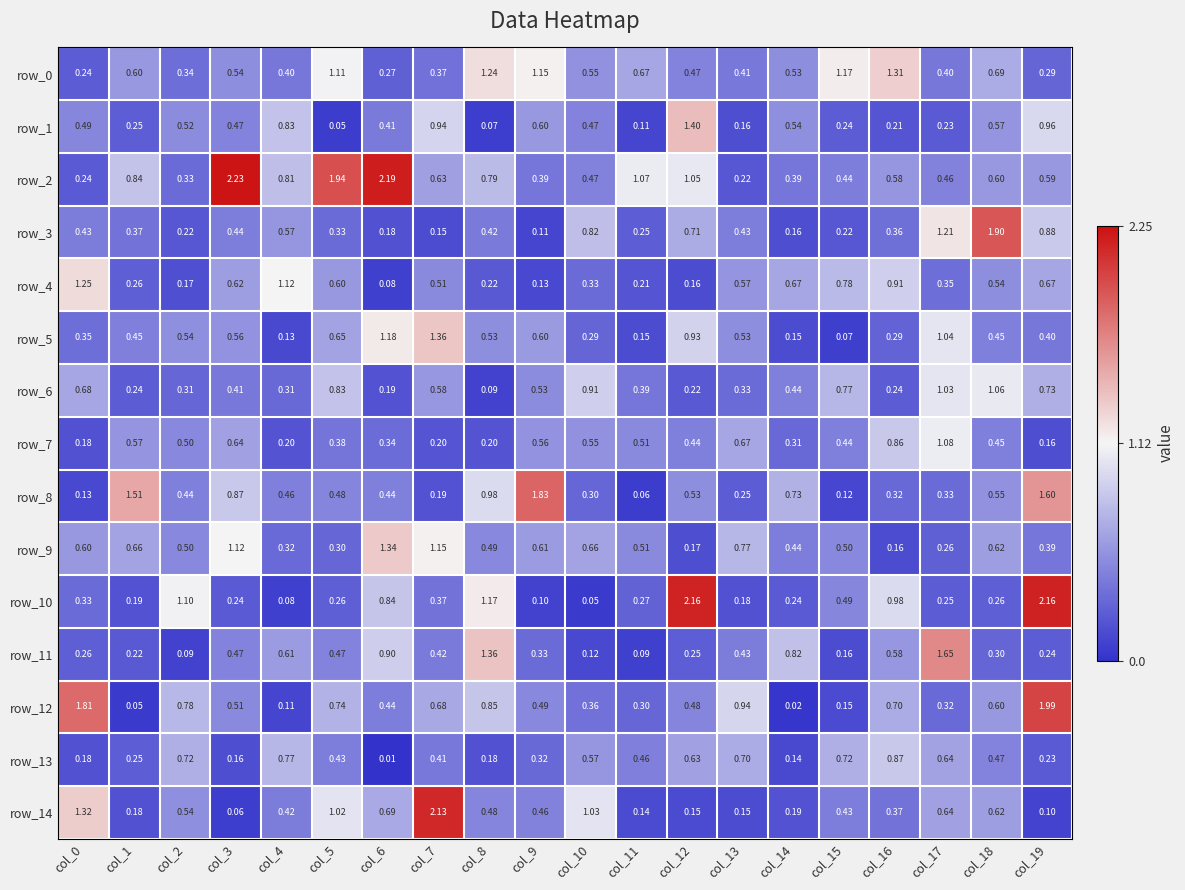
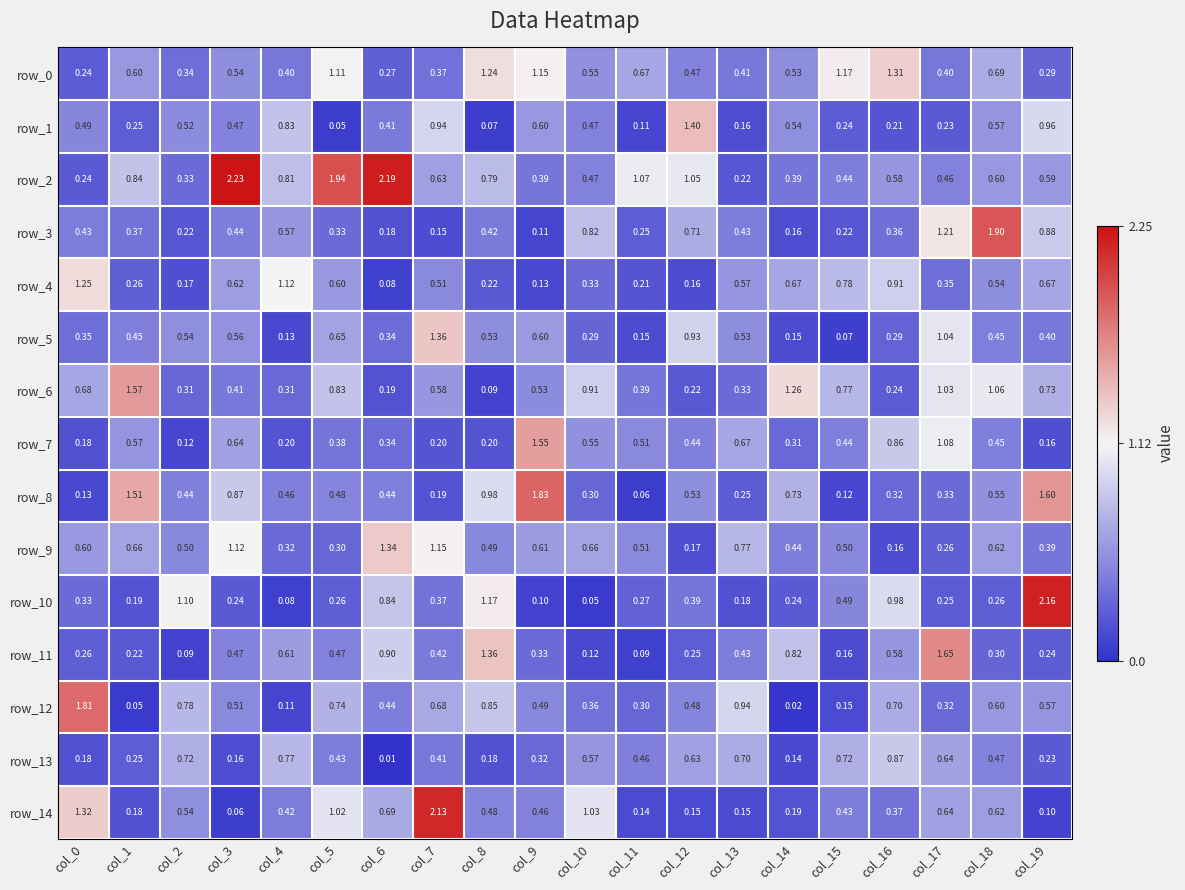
  {
    "row_5": {
      "col_0": 0.35,
      "col_1": 0.45,
      "col_2": 0.54,
      "col_3": 0.56,
      "col_4": 0.13,
      "col_5": 0.65,
-     "col_6": 1.18,
+     "col_6": 0.34,
      "col_7": 1.36,
      "col_8": 0.53,
      "col_9": 0.60,
      "col_10": 0.29,
      "col_11": 0.15,
      "col_12": 0.93,
      "col_13": 0.53,
      "col_14": 0.15,
      "col_15": 0.07,
      "col_16": 0.29,
      "col_17": 1.04,
      "col_18": 0.45,
      "col_19": 0.40
    },
    "row_6": {
      "col_0": 0.68,
-     "col_1": 0.24,
+     "col_1": 1.57,
      "col_2": 0.31,
      "col_3": 0.41,
      "col_4": 0.31,
      "col_5": 0.83,
      "col_6": 0.19,
      "col_7": 0.58,
      "col_8": 0.09,
      "col_9": 0.53,
      "col_10": 0.91,
      "col_11": 0.39,
      "col_12": 0.22,
      "col_13": 0.33,
-     "col_14": 0.44,
+     "col_14": 1.26,
      "col_15": 0.77,
      "col_16": 0.24,
      "col_17": 1.03,
      "col_18": 1.06,
      "col_19": 0.73
    },
    "row_7": {
      "col_0": 0.18,
      "col_1": 0.57,
-     "col_2": 0.50,
+     "col_2": 0.12,
      "col_3": 0.64,
      "col_4": 0.20,
      "col_5": 0.38,
      "col_6": 0.34,
      "col_7": 0.20,
      "col_8": 0.20,
-     "col_9": 0.56,
+     "col_9": 1.55,
      "col_10": 0.55,
      "col_11": 0.51,
      "col_12": 0.44,
      "col_13": 0.67,
      "col_14": 0.31,
      "col_15": 0.44,
      "col_16": 0.86,
      "col_17": 1.08,
      "col_18": 0.45,
      "col_19": 0.16
    },
    "row_10": {
      "col_0": 0.33,
      "col_1": 0.19,
      "col_2": 1.10,
      "col_3": 0.24,
      "col_4": 0.08,
      "col_5": 0.26,
      "col_6": 0.84,
      "col_7": 0.37,
      "col_8": 1.17,
      "col_9": 0.10,
      "col_10": 0.05,
      "col_11": 0.27,
-     "col_12": 2.16,
+     "col_12": 0.39,
      "col_13": 0.18,
      "col_14": 0.24,
      "col_15": 0.49,
      "col_16": 0.98,
      "col_17": 0.25,
      "col_18": 0.26,
      "col_19": 2.16
    },
    "row_12": {
      "col_0": 1.81,
      "col_1": 0.05,
      "col_2": 0.78,
      "col_3": 0.51,
      "col_4": 0.11,
      "col_5": 0.74,
      "col_6": 0.44,
      "col_7": 0.68,
      "col_8": 0.85,
      "col_9": 0.49,
      "col_10": 0.36,
      "col_11": 0.30,
      "col_12": 0.48,
      "col_13": 0.94,
      "col_14": 0.02,
      "col_15": 0.15,
      "col_16": 0.70,
      "col_17": 0.32,
      "col_18": 0.60,
-     "col_19": 1.99
+     "col_19": 0.57
    }
  }
